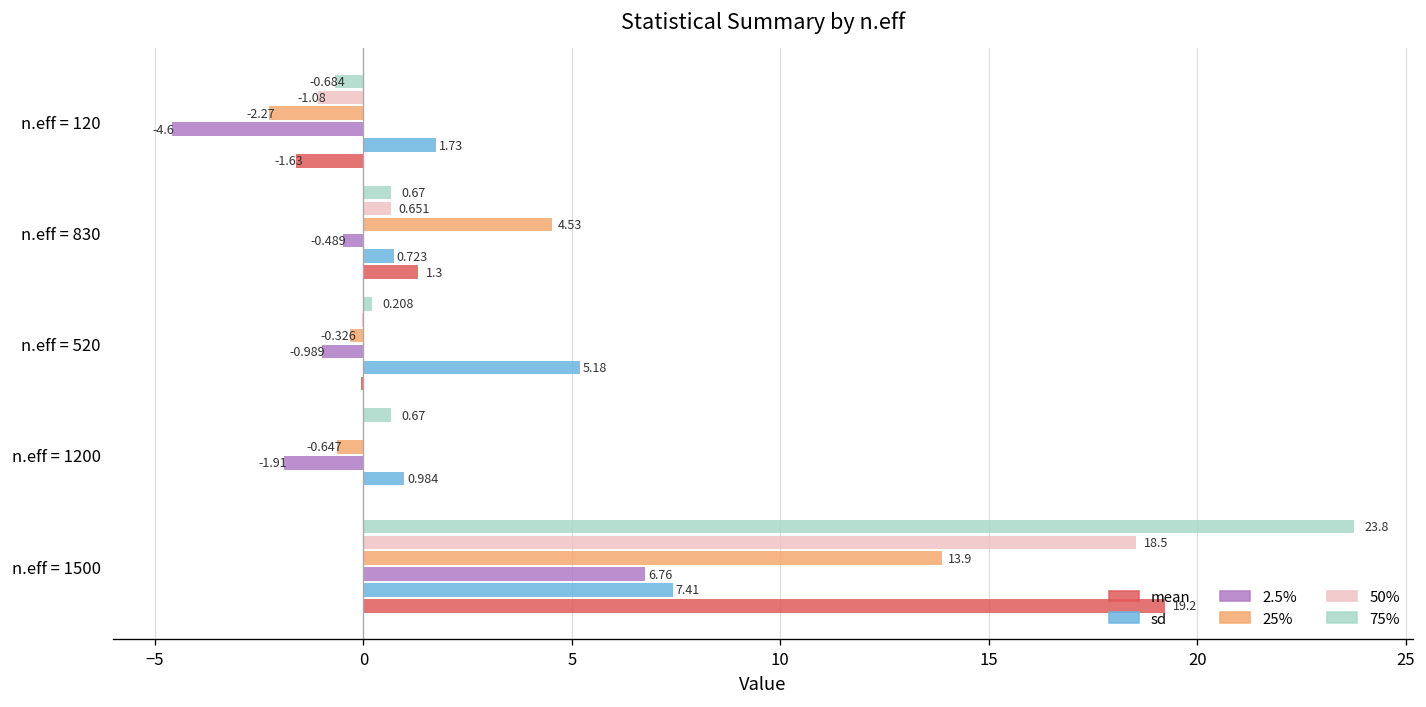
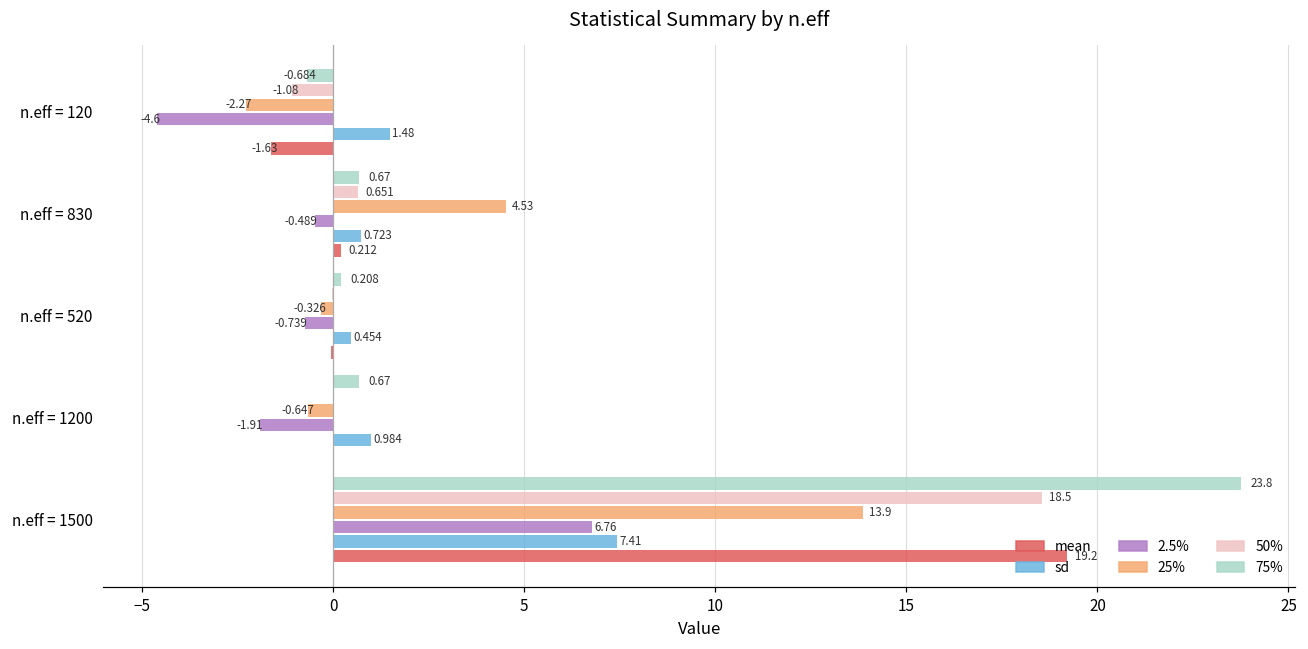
  {
    "mean": {
      "n.eff = 120": -1.63,
-     "n.eff = 830": 1.3,
+     "n.eff = 830": 0.212,
      "n.eff = 1500": 19.2
    },
    "sd": {
-     "n.eff = 120": 1.73,
+     "n.eff = 120": 1.48,
      "n.eff = 830": 0.723,
-     "n.eff = 520": 5.18,
+     "n.eff = 520": 0.454,
      "n.eff = 1200": 0.984,
      "n.eff = 1500": 7.41
    },
    "2.5%": {
      "n.eff = 120": -4.6,
      "n.eff = 830": -0.489,
-     "n.eff = 520": -0.989,
+     "n.eff = 520": -0.739,
      "n.eff = 1200": -1.91,
      "n.eff = 1500": 6.76
    },
    "25%": {
      "n.eff = 120": -2.27,
      "n.eff = 830": 4.53,
      "n.eff = 520": -0.326,
      "n.eff = 1200": -0.647,
      "n.eff = 1500": 13.9
    },
    "50%": {
      "n.eff = 120": -1.08,
      "n.eff = 830": 0.651,
      "n.eff = 1500": 18.5
    },
    "75%": {
      "n.eff = 120": -0.684,
      "n.eff = 830": 0.67,
      "n.eff = 520": 0.208,
      "n.eff = 1200": 0.67,
      "n.eff = 1500": 23.8
    }
  }
